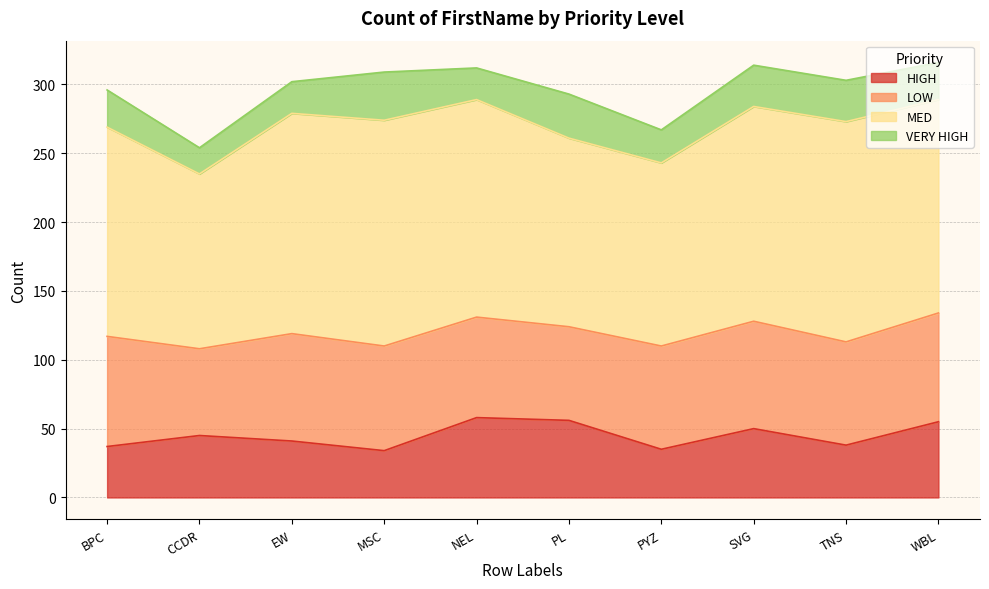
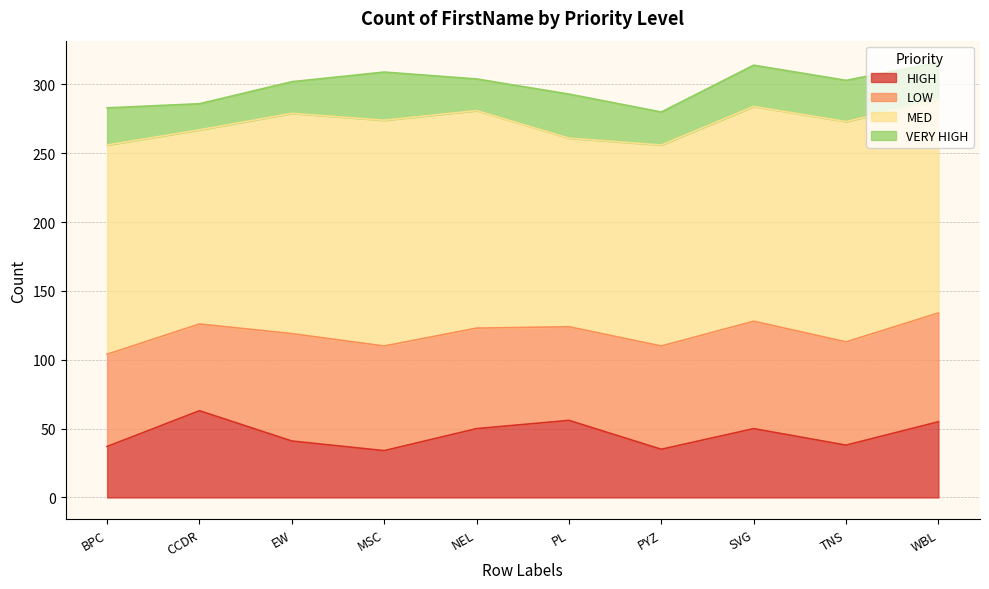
  {
    "HIGH": {
      "BPC": 37,
-     "CCDR": 45,
+     "CCDR": 63,
      "EW": 41,
      "MSC": 34,
-     "NEL": 58,
+     "NEL": 50,
      "PL": 56,
      "PYZ": 35,
      "SVG": 50,
      "TNS": 38,
      "WBL": 55
    },
    "LOW": {
-     "BPC": 80,
+     "BPC": 67,
      "CCDR": 63,
      "EW": 78,
      "MSC": 76,
      "NEL": 73,
      "PL": 68,
      "PYZ": 75,
      "SVG": 78,
      "TNS": 75,
      "WBL": 79
    },
    "MED": {
      "BPC": 152,
-     "CCDR": 127,
+     "CCDR": 141,
      "EW": 160,
      "MSC": 164,
      "NEL": 158,
      "PL": 137,
-     "PYZ": 133,
+     "PYZ": 146,
      "SVG": 156,
      "TNS": 160
    },
    "VERY HIGH": {
      "BPC": 27,
      "CCDR": 19,
      "EW": 23,
      "MSC": 35,
      "NEL": 23,
      "PL": 32,
      "PYZ": 24,
      "SVG": 30,
      "TNS": 30
    }
  }
